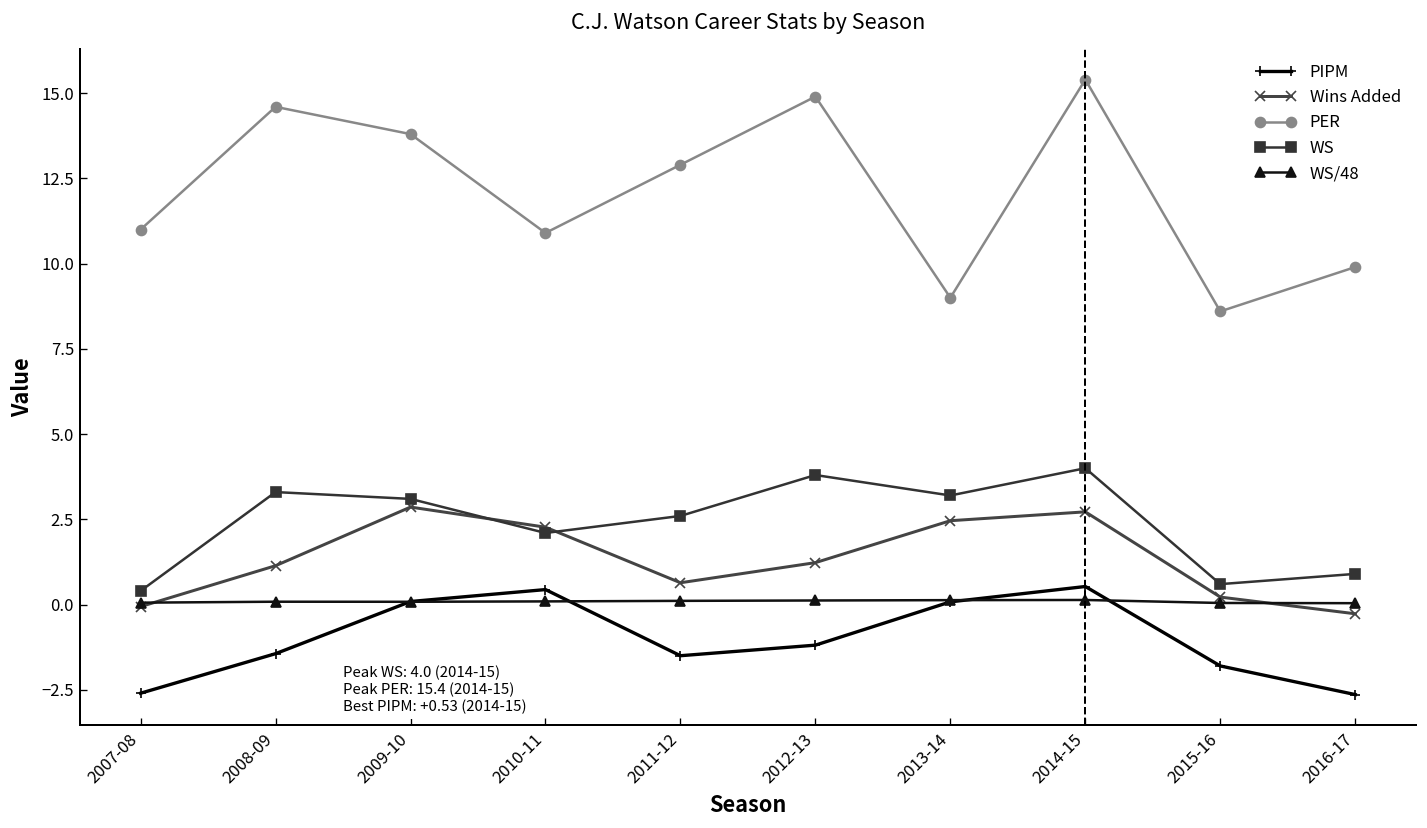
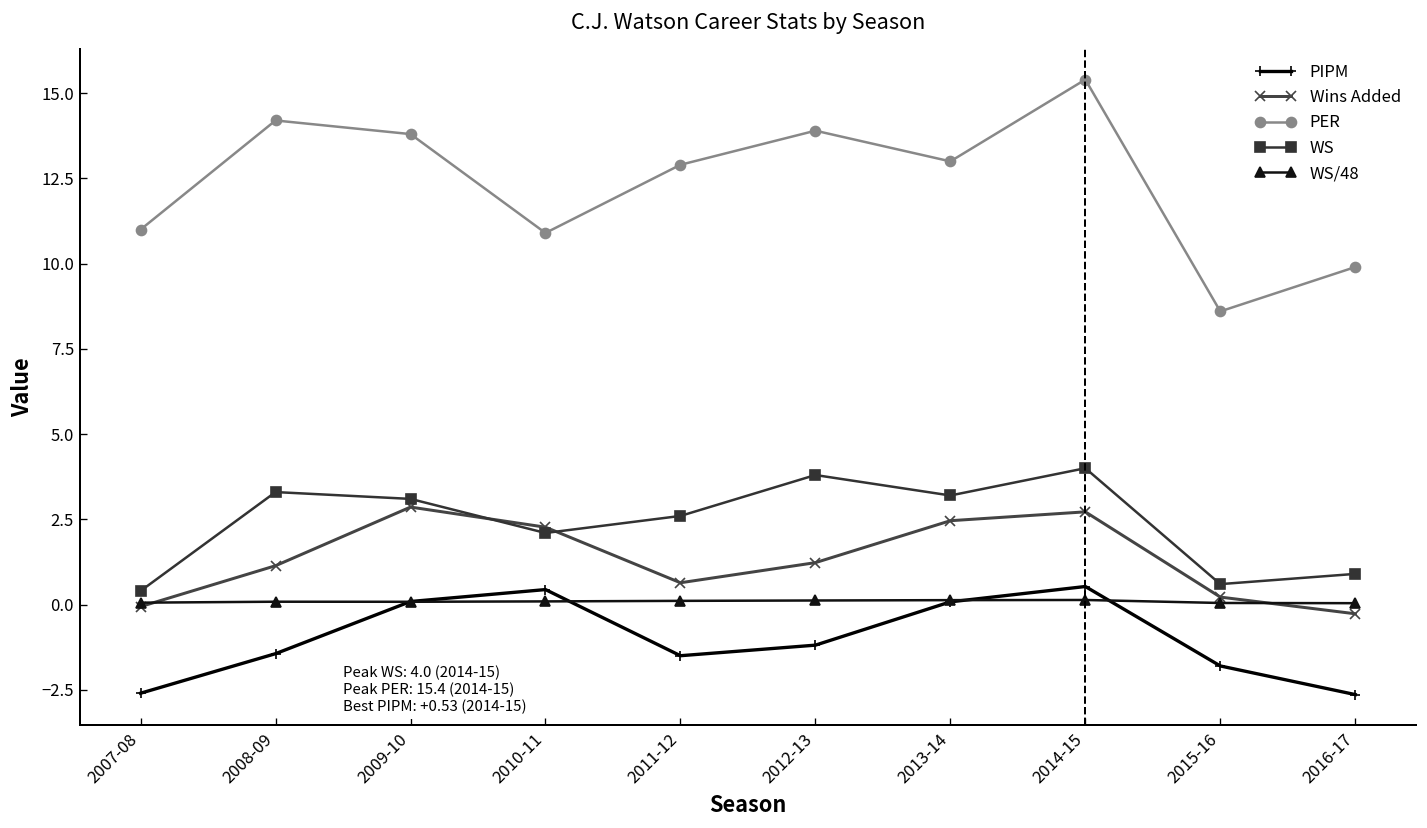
  {
    "PER": {
      "2007-08": 11.0,
-     "2008-09": 14.6,
+     "2008-09": 14.2,
      "2009-10": 13.8,
      "2010-11": 10.9,
      "2011-12": 12.9,
-     "2012-13": 14.9,
-     "2013-14": 9,
+     "2012-13": 13.9,
+     "2013-14": 13,
      "2014-15": 15.4,
      "2015-16": 8.6,
      "2016-17": 9.9
    }
  }
